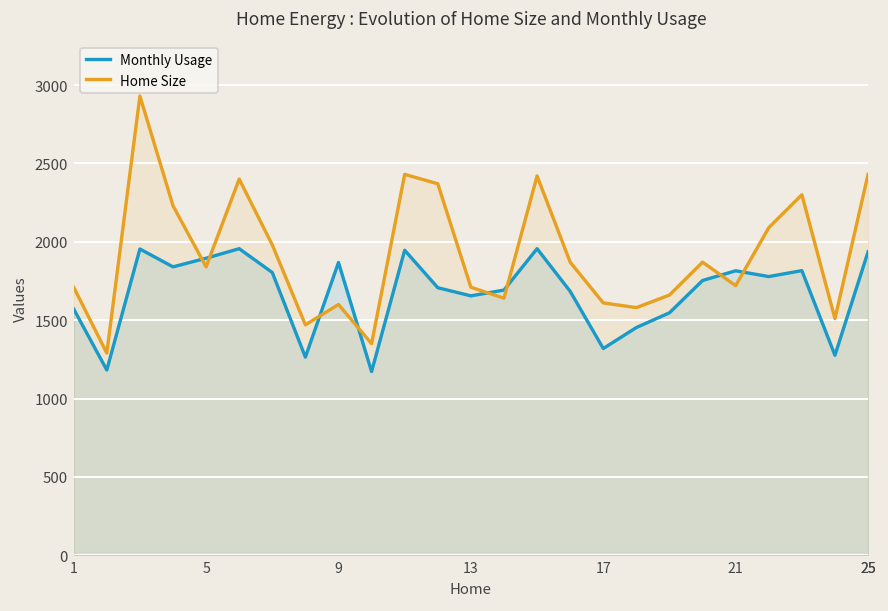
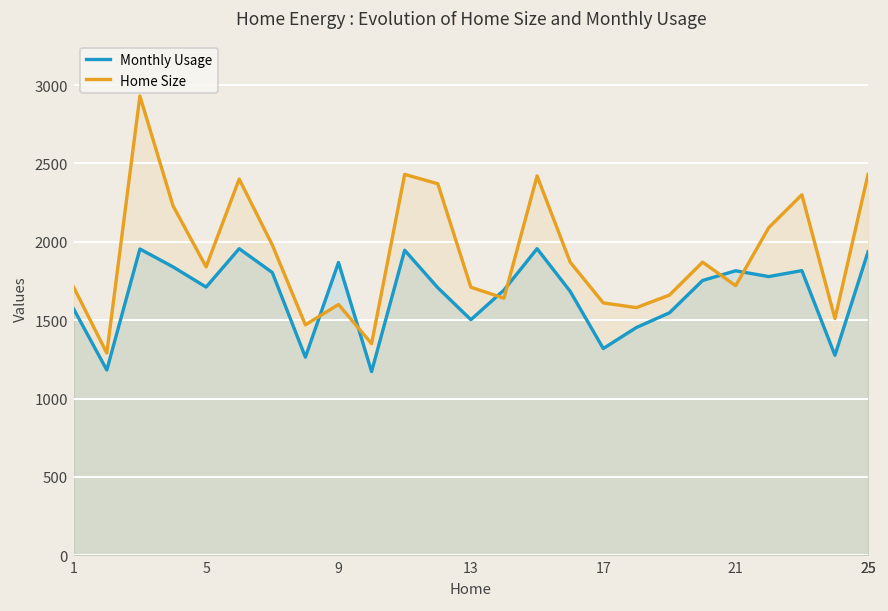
  {
    "Monthly Usage": {
      "1": 1570,
-     "5": 1900,
+     "5": 1710,
      "9": 1870,
-     "13": 1660,
+     "13": 1500,
      "17": 1320,
      "21": 1820
    },
    "Home Size": {
      "1": 1710,
      "5": 1840,
      "9": 1600,
      "13": 1710,
      "17": 1610,
      "21": 1720
    }
  }
